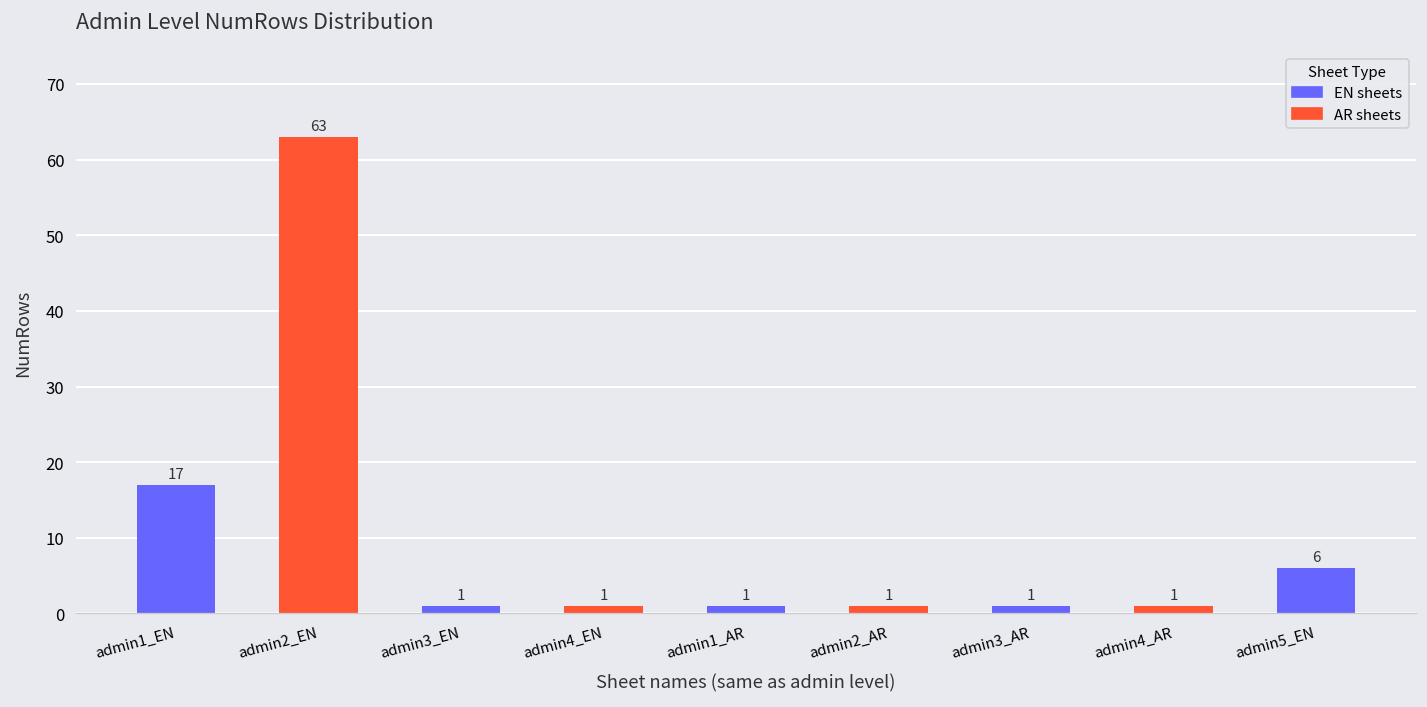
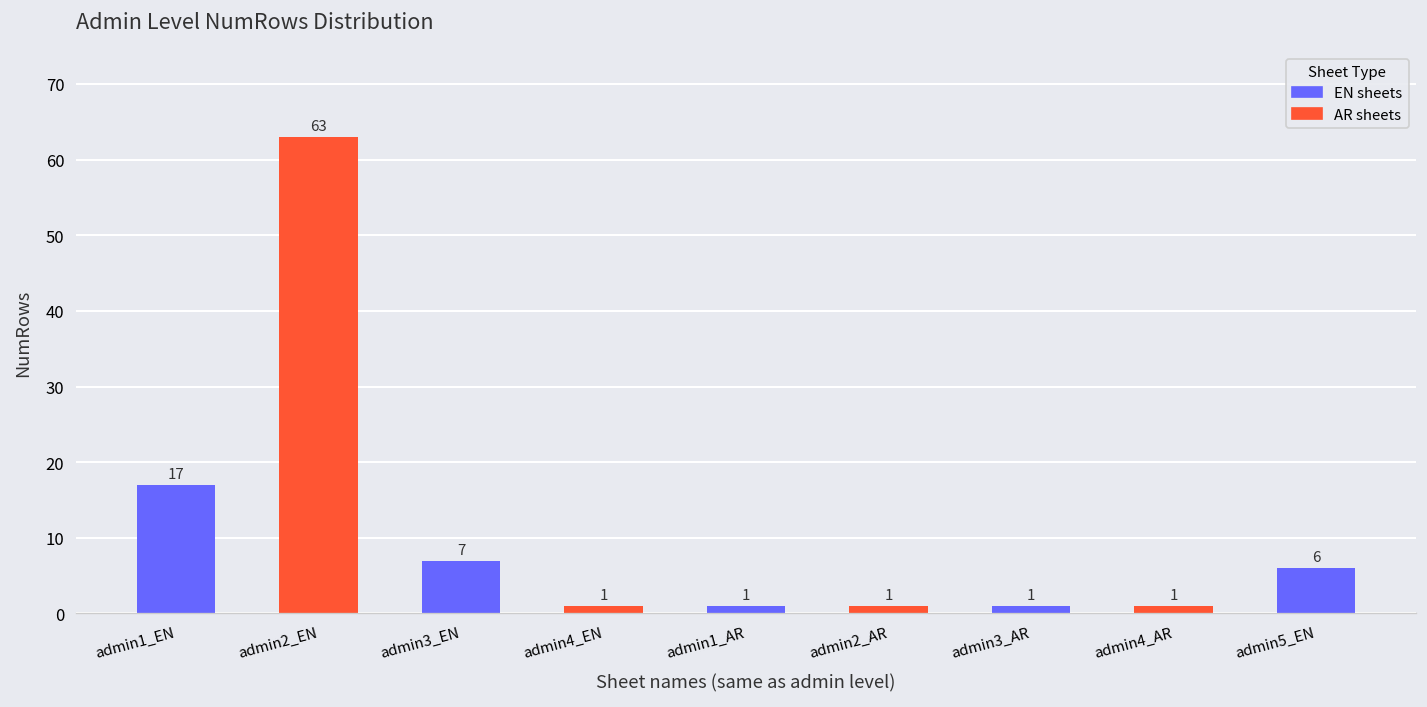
  {
    "admin1_EN": 17,
    "admin2_EN": 63,
-   "admin3_EN": 1,
+   "admin3_EN": 7,
    "admin4_EN": 1,
    "admin1_AR": 1,
    "admin2_AR": 1,
    "admin3_AR": 1,
    "admin4_AR": 1,
    "admin5_EN": 6
  }
